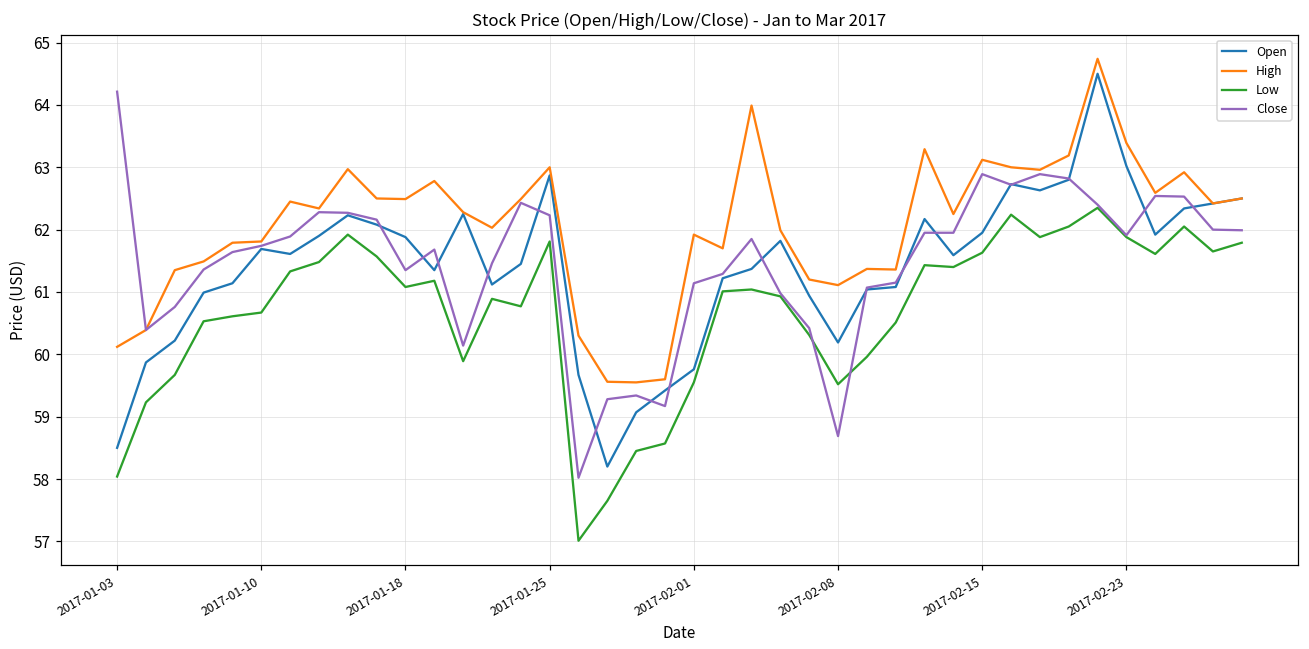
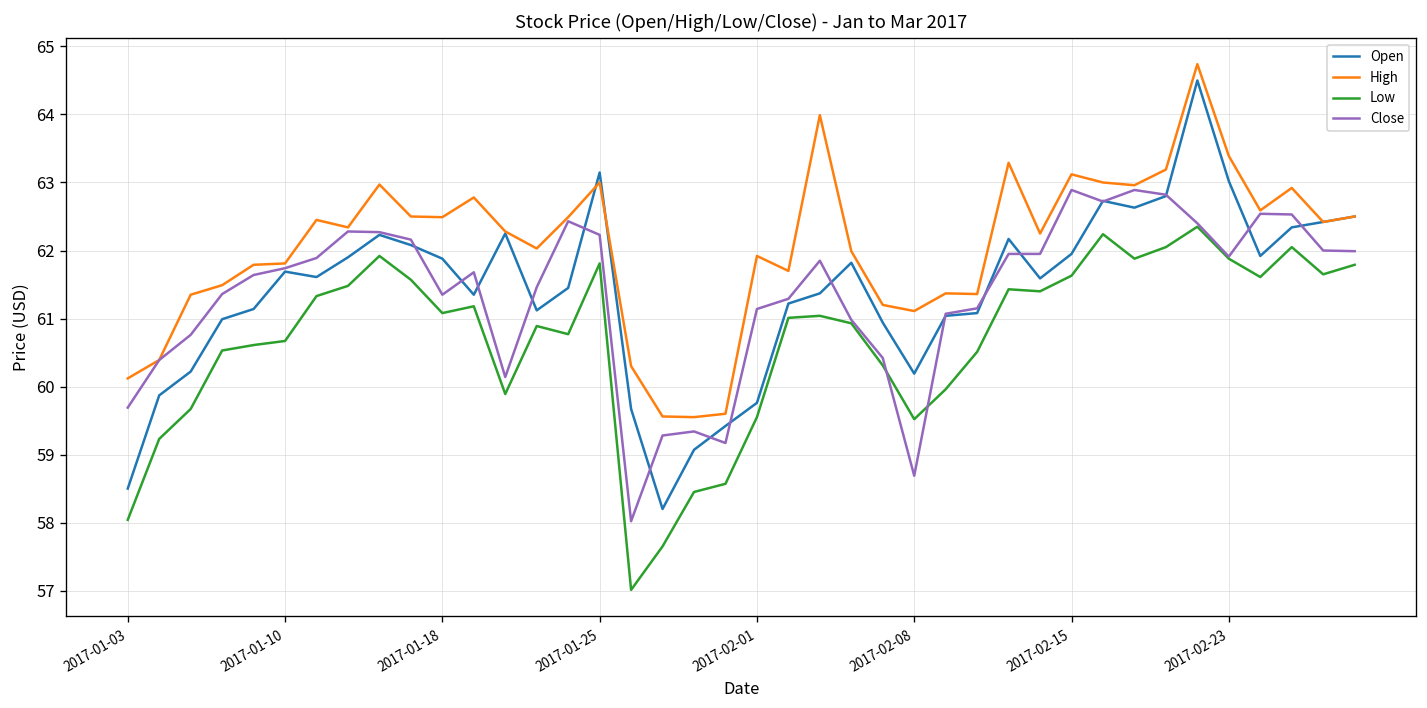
  {
    "Open": {
      "2017-01-03": 58.5,
      "2017-01-10": 61.7,
      "2017-01-18": 61.9,
-     "2017-01-25": 62.9,
+     "2017-01-25": 63.1,
      "2017-02-01": 59.8,
      "2017-02-08": 60.2,
      "2017-02-15": 62.0,
      "2017-02-23": 63.0
    },
    "High": {
      "2017-01-03": 60.1,
      "2017-01-10": 61.8,
      "2017-01-18": 62.5,
      "2017-01-25": 63.0,
      "2017-02-01": 61.9,
      "2017-02-08": 61.1,
      "2017-02-15": 63.1,
      "2017-02-23": 63.4
    },
    "Low": {
      "2017-01-03": 58.0,
      "2017-01-10": 60.7,
      "2017-01-18": 61.1,
      "2017-01-25": 61.8,
      "2017-02-01": 59.5,
      "2017-02-08": 59.5,
      "2017-02-15": 61.6
    },
    "Close": {
-     "2017-01-03": 64.2,
+     "2017-01-03": 59.7,
      "2017-01-10": 61.7,
      "2017-01-18": 61.3,
      "2017-01-25": 62.2,
      "2017-02-01": 61.1,
      "2017-02-08": 58.7,
      "2017-02-15": 62.9
    }
  }
